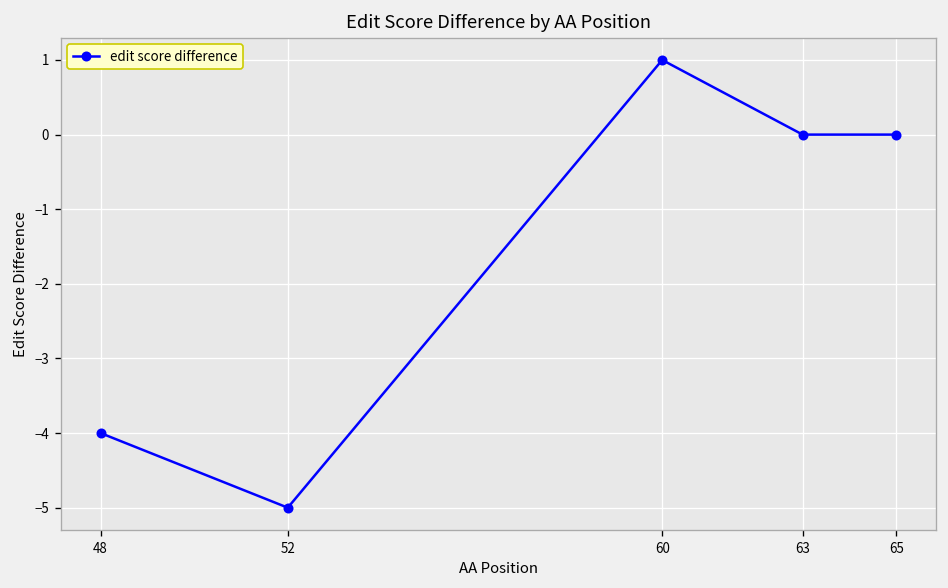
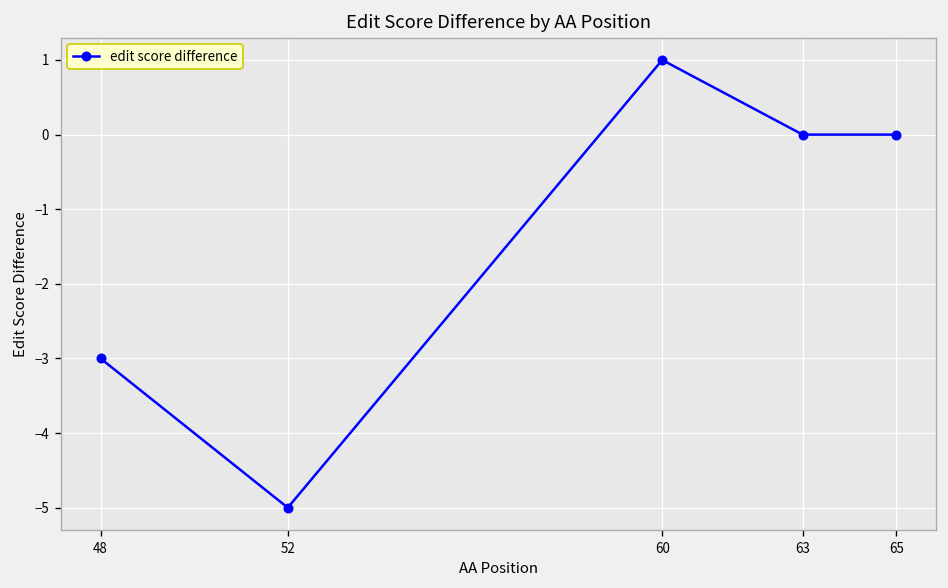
  {
-   "48": -4,
+   "48": -3,
    "52": -5,
    "60": 1,
    "63": 0,
    "65": 0
  }
